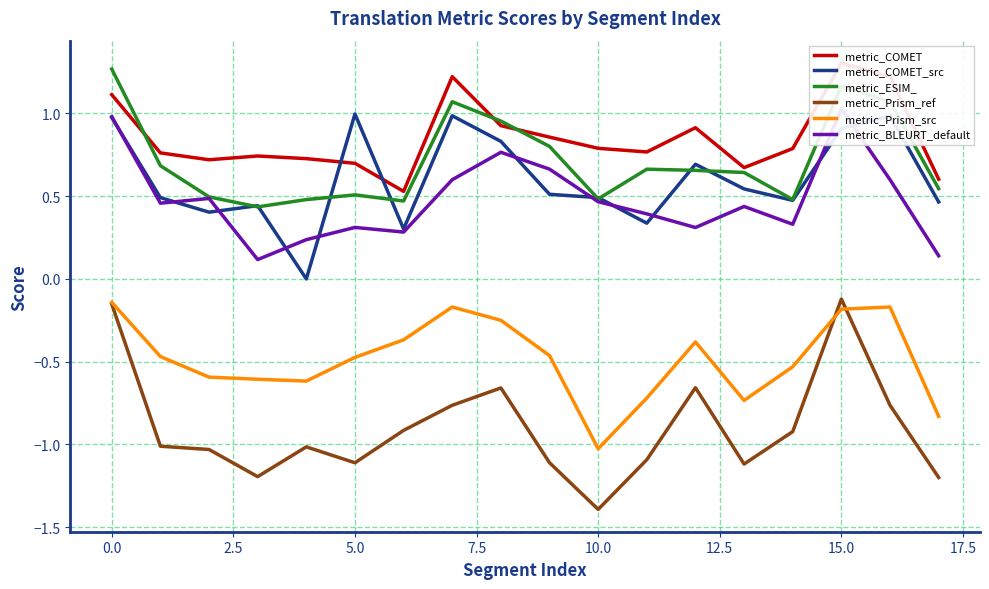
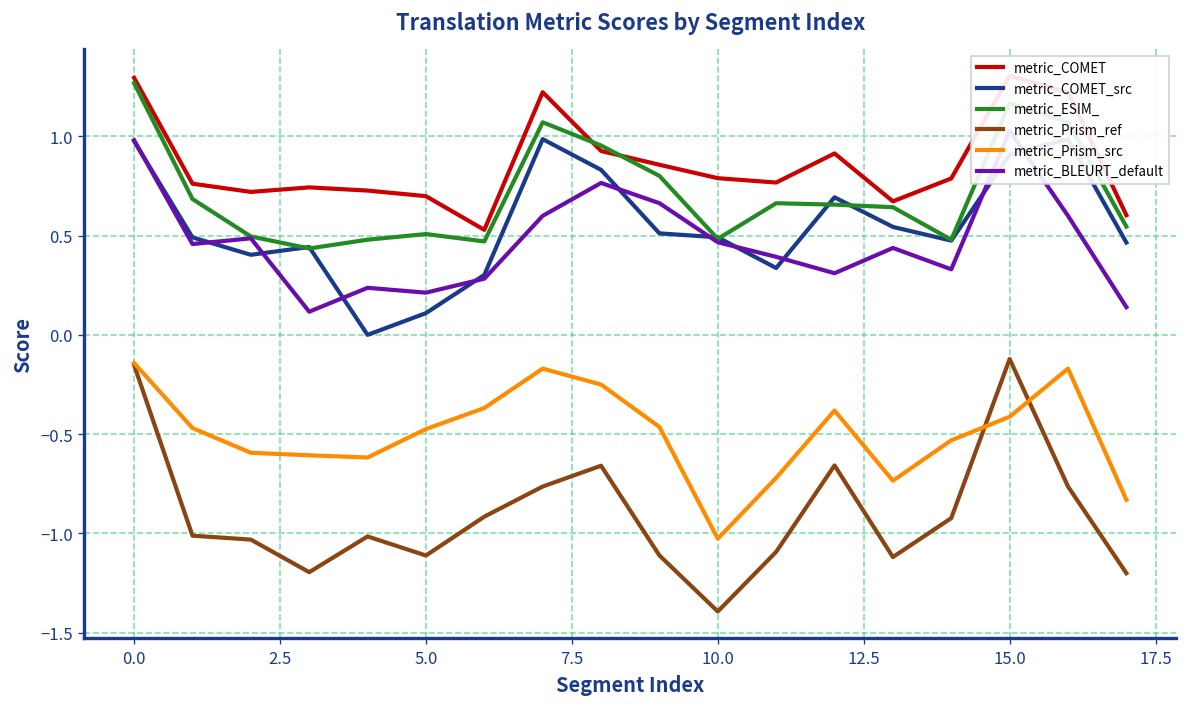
  {
    "metric_COMET": {
-     "0.0": 1.11,
+     "0.0": 1.29,
      "5.0": 0.70,
      "10.0": 0.79
    },
    "metric_COMET_src": {
-     "5.0": 1.00
+     "5.0": 0.11
    },
    "metric_ESIM_": {
      "0.0": 1.27,
      "5.0": 0.51
    },
    "metric_Prism_ref": {
      "5.0": -1.11,
      "10.0": -1.39,
      "15.0": -0.12
    },
    "metric_Prism_src": {
      "5.0": -0.47,
      "10.0": -1.03,
-     "15.0": -0.18
+     "15.0": -0.41
    },
    "metric_BLEURT_default": {
-     "5.0": 0.31,
+     "5.0": 0.21,
      "10.0": 0.47
    }
  }
